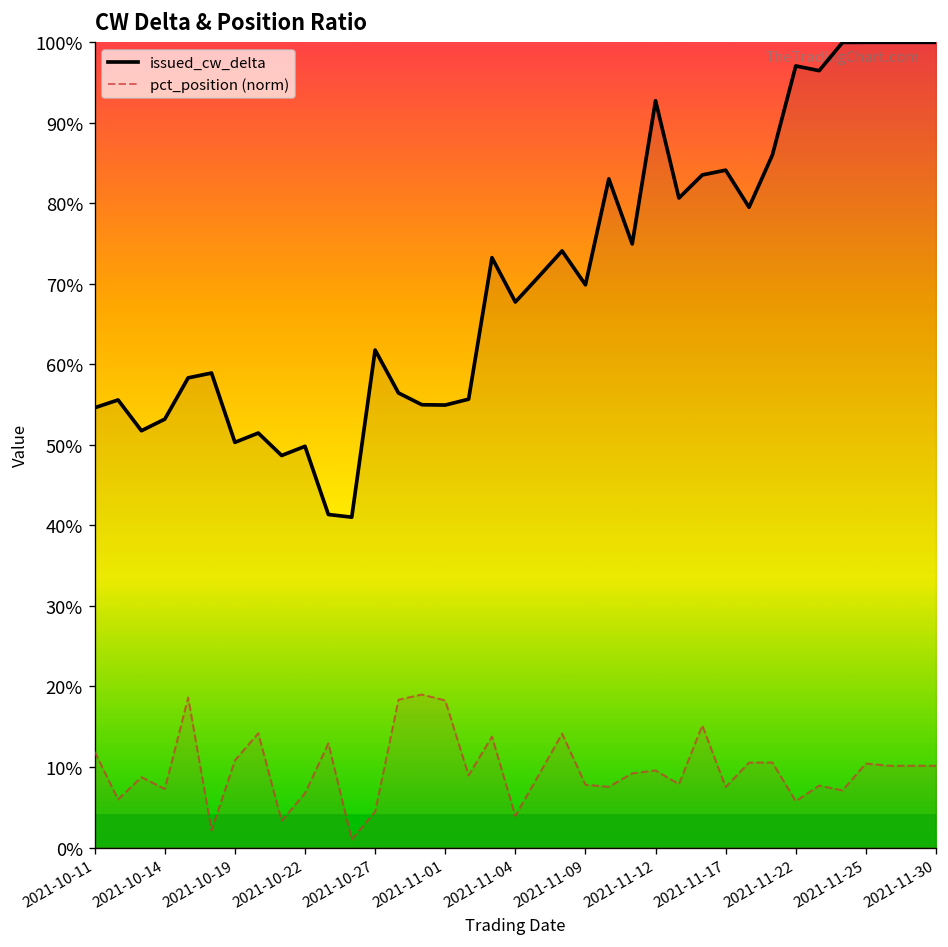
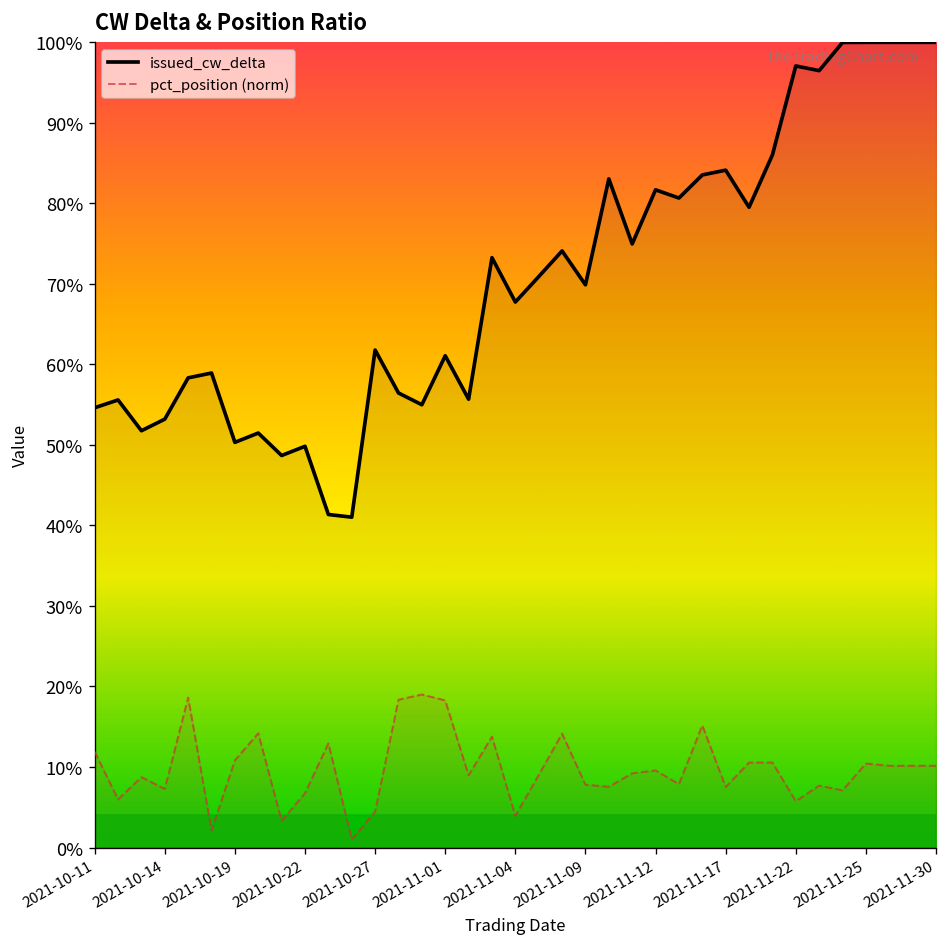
  {
    "issued_cw_delta": {
      "2021-10-11": "55%",
      "2021-10-14": "53%",
      "2021-10-19": "50%",
      "2021-10-22": "50%",
      "2021-10-27": "62%",
-     "2021-11-01": "55%",
+     "2021-11-01": "61%",
      "2021-11-04": "68%",
      "2021-11-09": "70%",
-     "2021-11-12": "93%",
+     "2021-11-12": "82%",
      "2021-11-17": "84%",
      "2021-11-22": "97%",
      "2021-11-25": "100%",
      "2021-11-30": "100%"
    },
    "pct_position (norm)": {
      "2021-10-11": "12%",
      "2021-10-14": "7%",
      "2021-10-19": "11%",
      "2021-10-22": "7%",
      "2021-10-27": "4%",
      "2021-11-01": "18%",
      "2021-11-09": "8%",
      "2021-11-12": "10%",
      "2021-11-17": "8%",
      "2021-11-22": "6%",
      "2021-11-25": "10%",
      "2021-11-30": "10%"
    }
  }
